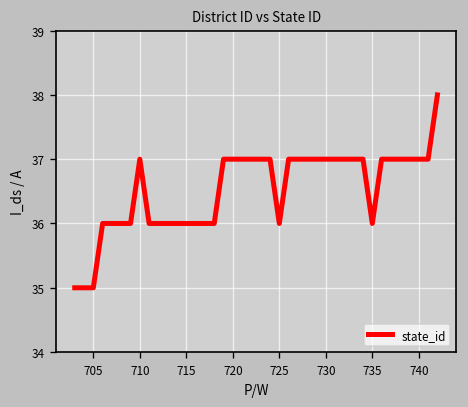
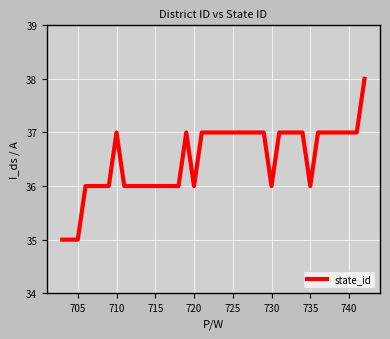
  {
    "705": 35,
    "710": 37,
    "715": 36,
-   "720": 37,
-   "725": 36,
-   "730": 37,
+   "720": 36,
+   "725": 37,
+   "730": 36,
    "735": 36,
    "740": 37
  }
